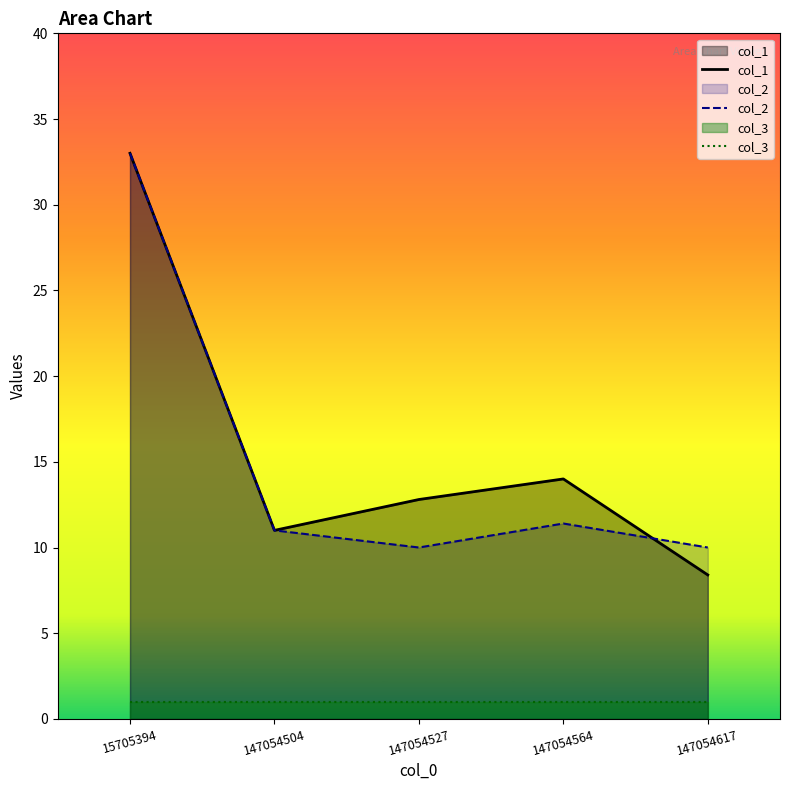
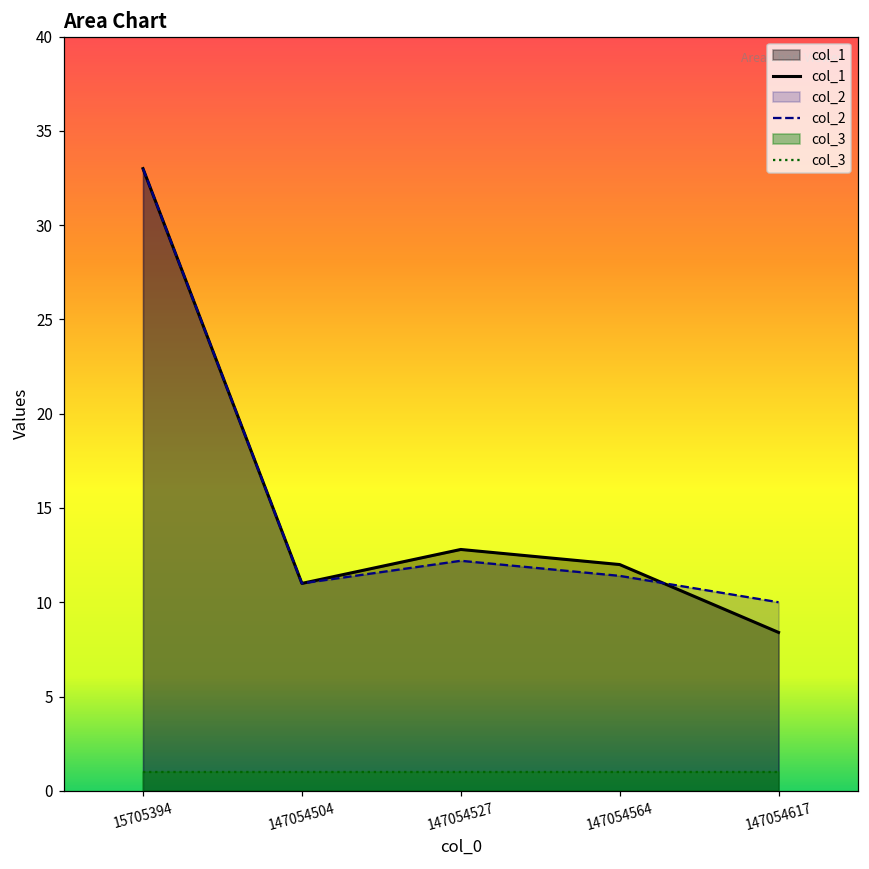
  {
    "col_1": {
      "147054527": 12.8,
-     "147054564": 14,
+     "147054564": 12,
      "147054617": 8.4
    },
    "col_2": {
-     "147054527": 10.0,
+     "147054527": 12.2,
      "147054564": 11.4,
      "147054617": 10.0
    },
    "col_3": {
      "15705394": 1.0,
      "147054504": 1.0,
      "147054527": 1.0,
      "147054564": 1.0,
      "147054617": 1.0
    }
  }
